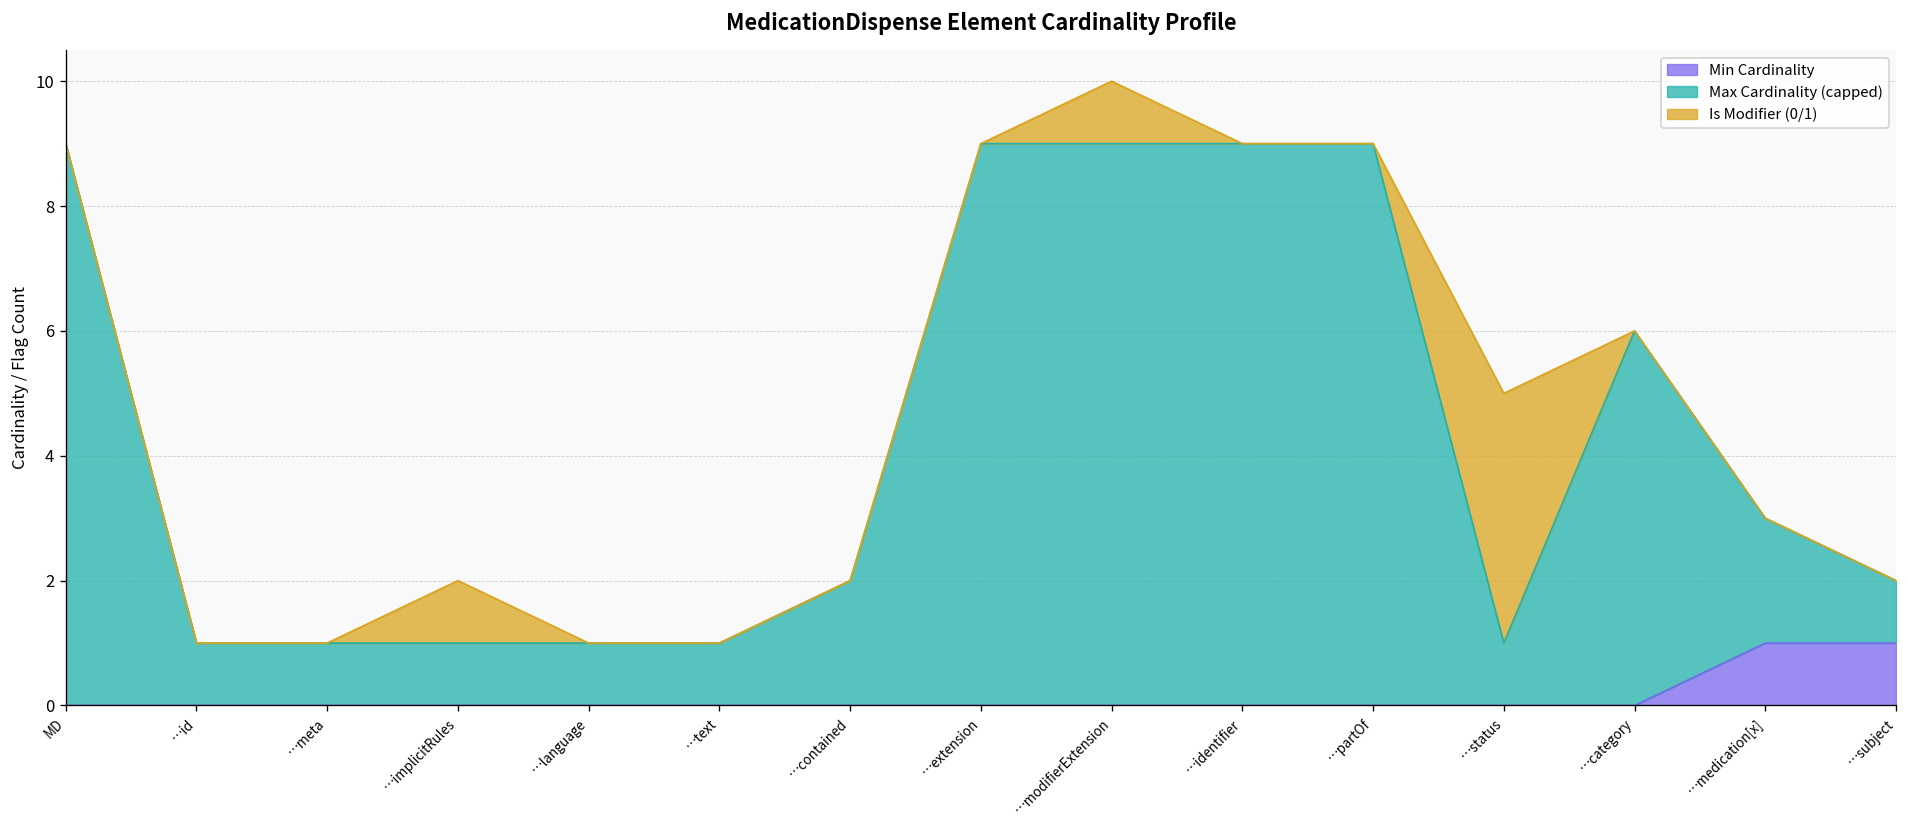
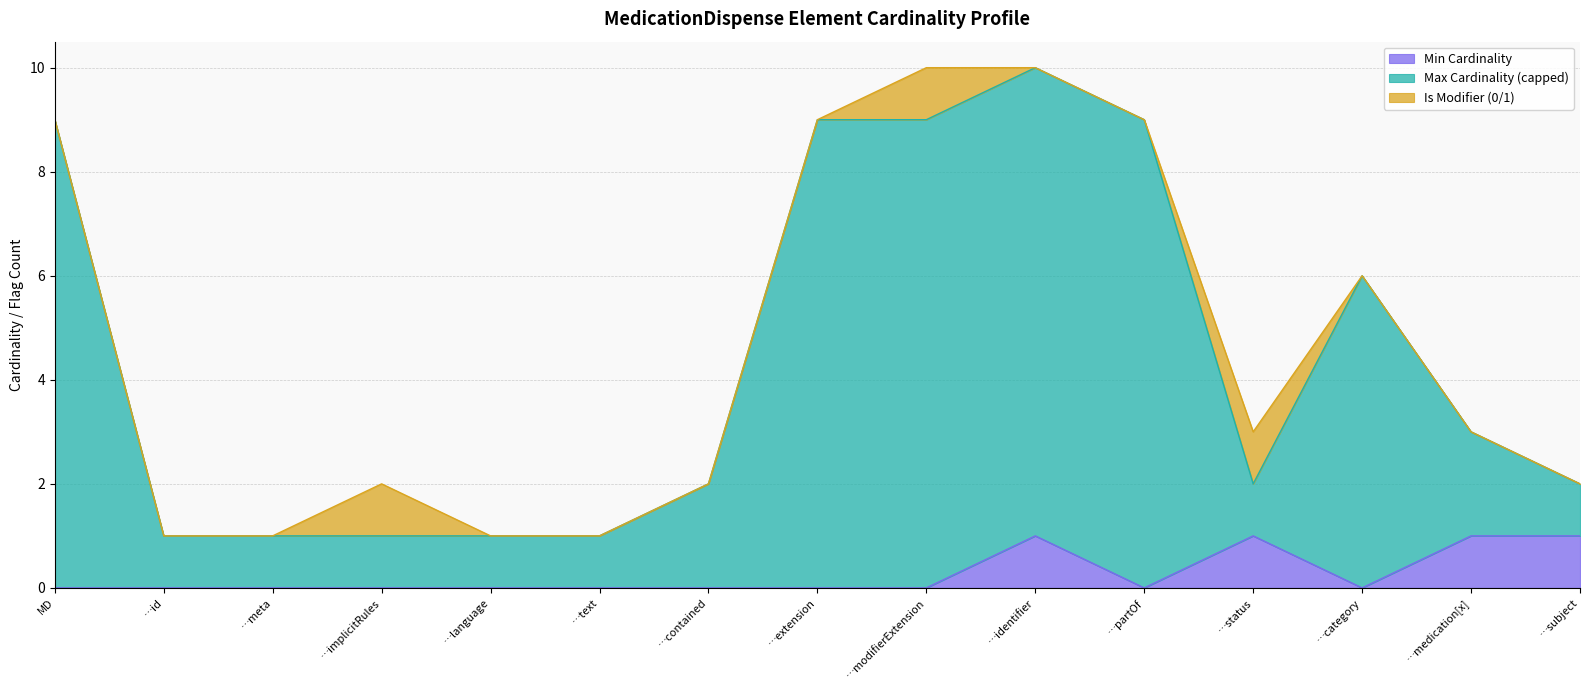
  {
    "Min Cardinality": {
      "MD": 0,
      "…id": 0,
      "…meta": 0,
      "…implicitRules": 0,
      "…language": 0,
      "…text": 0,
      "…contained": 0,
      "…extension": 0,
      "…modifierExtension": 0,
-     "…identifier": 0,
+     "…identifier": 1,
      "…partOf": 0,
-     "…status": 0,
+     "…status": 1,
      "…category": 0,
      "…medication[x]": 1,
      "…subject": 1
    },
    "Max Cardinality (capped)": {
      "…implicitRules": 1,
      "…modifierExtension": 9,
      "…status": 1
    },
    "Is Modifier (0/1)": {
      "…implicitRules": 1,
      "…modifierExtension": 1,
-     "…status": 4
+     "…status": 1
    }
  }
